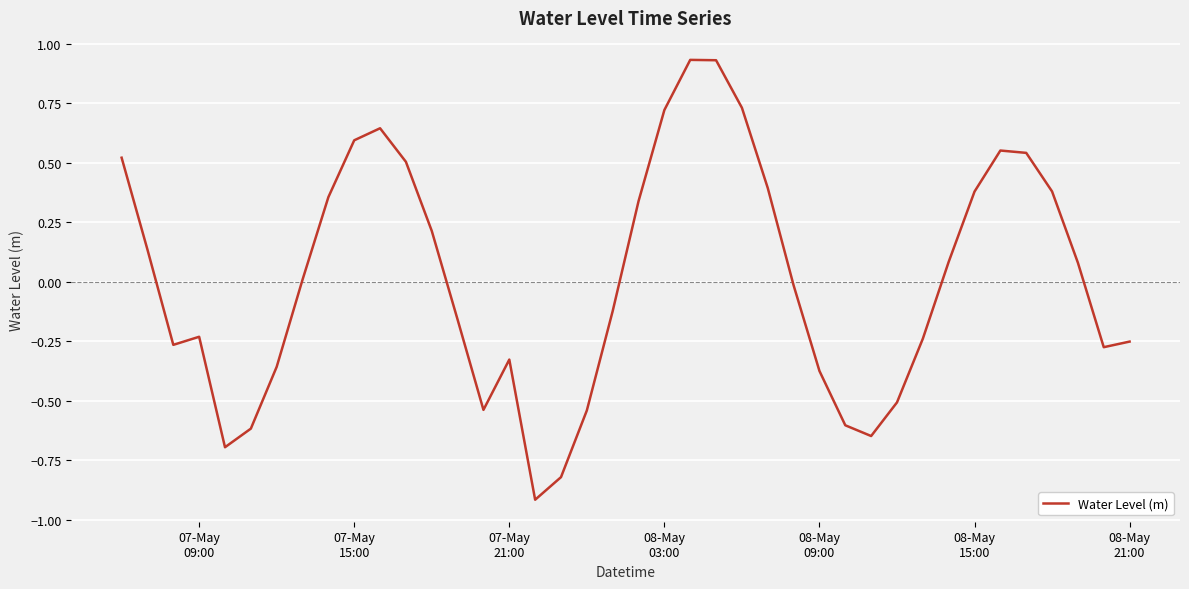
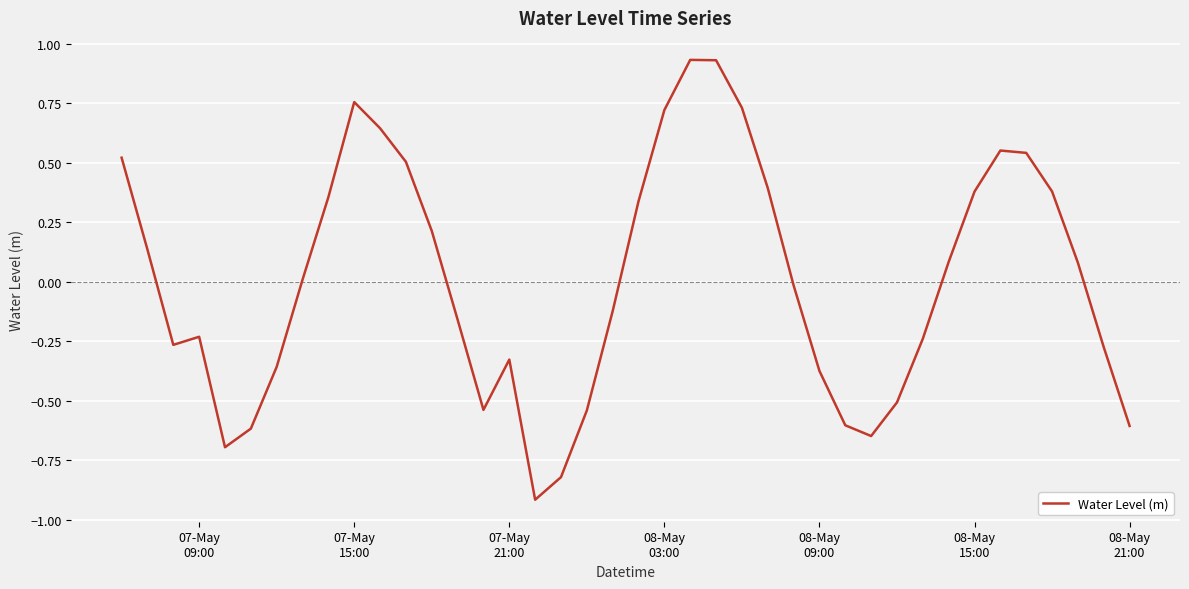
  {
    "07-May 09:00": -0.23,
-   "07-May 15:00": 0.59,
+   "07-May 15:00": 0.75,
    "07-May 21:00": -0.33,
    "08-May 03:00": 0.72,
    "08-May 09:00": -0.37,
    "08-May 15:00": 0.38,
-   "08-May 21:00": -0.25
+   "08-May 21:00": -0.61
  }
